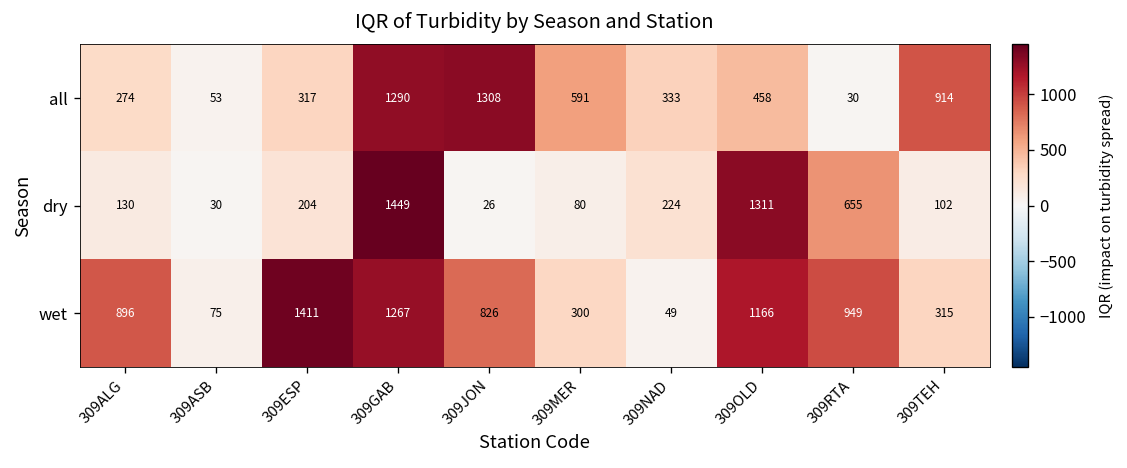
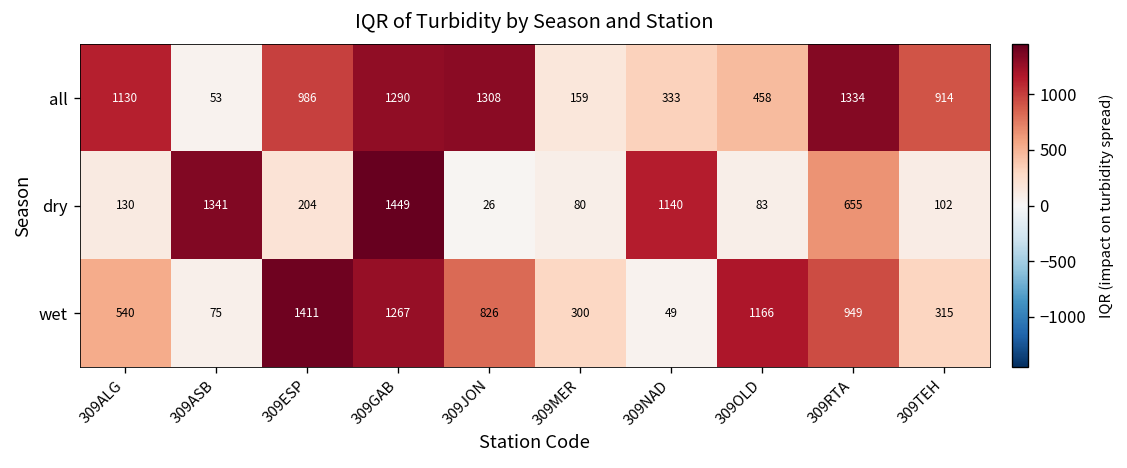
  {
    "all": {
-     "309ALG": 274,
+     "309ALG": 1130,
      "309ASB": 53,
-     "309ESP": 317,
+     "309ESP": 986,
      "309GAB": 1290,
      "309JON": 1308,
-     "309MER": 591,
+     "309MER": 159,
      "309NAD": 333,
      "309OLD": 458,
-     "309RTA": 30,
+     "309RTA": 1334,
      "309TEH": 914
    },
    "dry": {
      "309ALG": 130,
-     "309ASB": 30,
+     "309ASB": 1341,
      "309ESP": 204,
      "309GAB": 1449,
      "309JON": 26,
      "309MER": 80,
-     "309NAD": 224,
-     "309OLD": 1311,
+     "309NAD": 1140,
+     "309OLD": 83,
      "309RTA": 655,
      "309TEH": 102
    },
    "wet": {
-     "309ALG": 896,
+     "309ALG": 540,
      "309ASB": 75,
      "309ESP": 1411,
      "309GAB": 1267,
      "309JON": 826,
      "309MER": 300,
      "309NAD": 49,
      "309OLD": 1166,
      "309RTA": 949,
      "309TEH": 315
    }
  }
